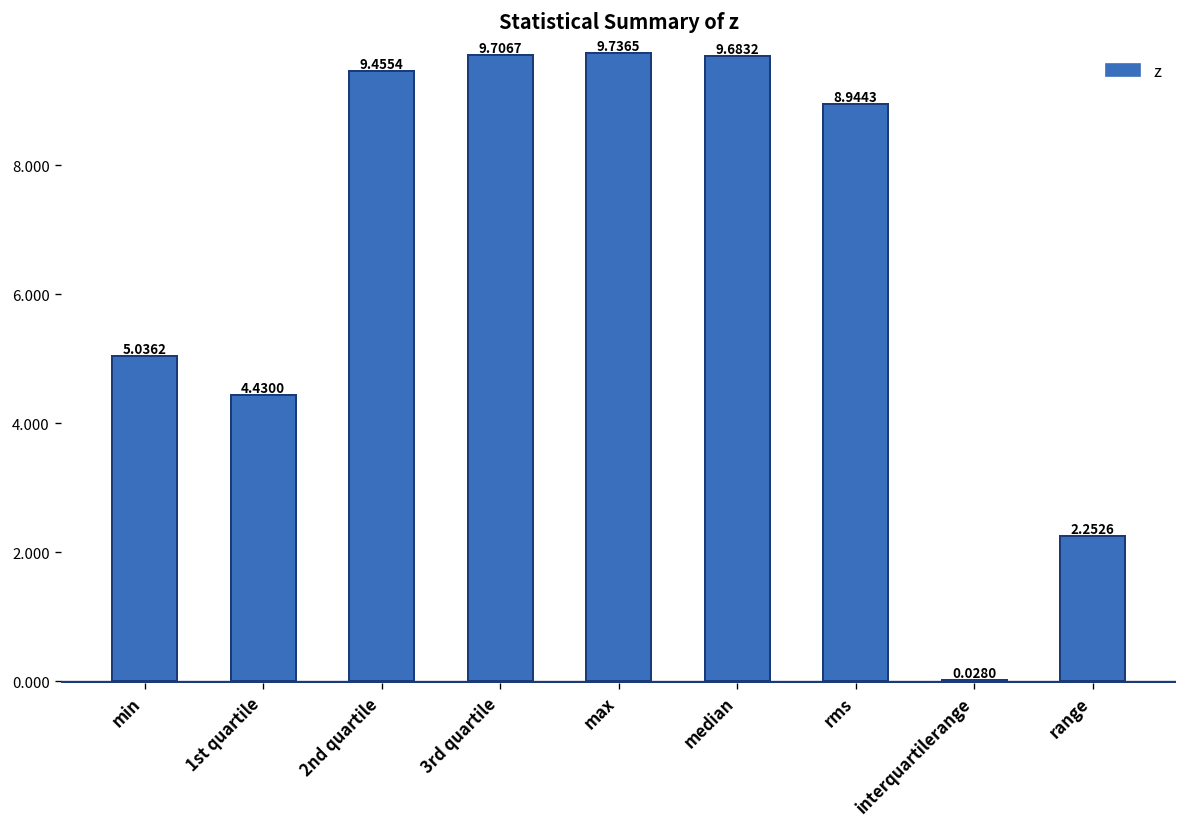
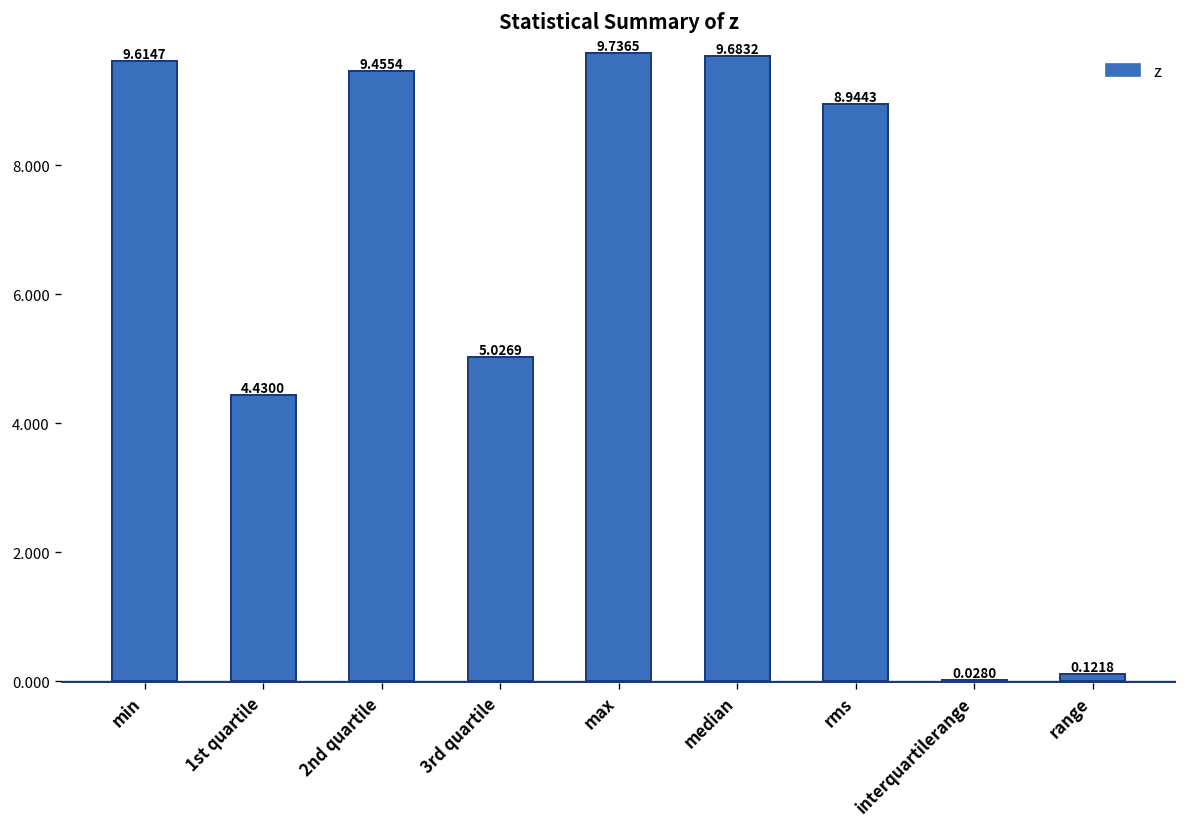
  {
-   "min": 5.0362,
+   "min": 9.6147,
    "1st quartile": 4.4300,
    "2nd quartile": 9.4554,
-   "3rd quartile": 9.7067,
+   "3rd quartile": 5.0269,
    "max": 9.7365,
    "median": 9.6832,
    "rms": 8.9443,
    "interquartilerange": 0.0280,
-   "range": 2.2526
+   "range": 0.1218
  }
